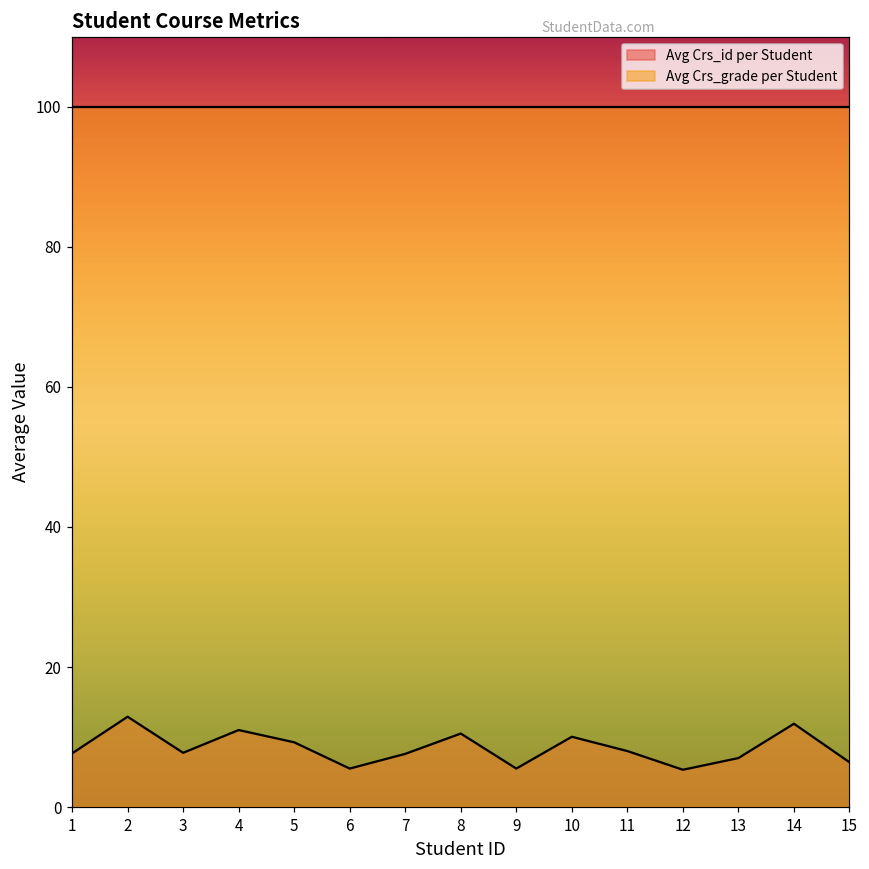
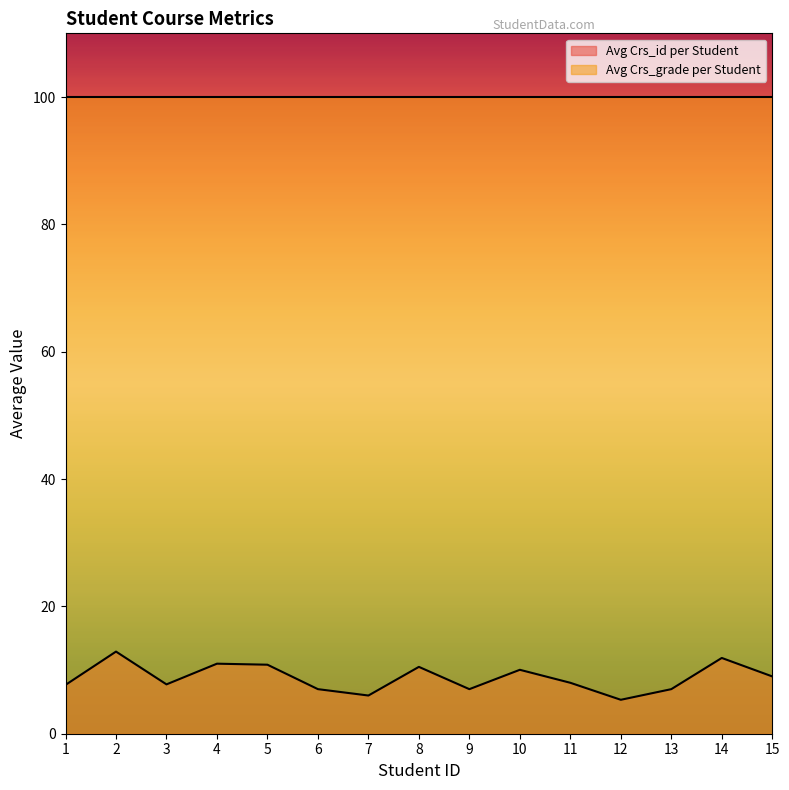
  {
    "Avg Crs_id per Student": {
      "1": 8,
      "2": 13,
      "3": 8,
      "4": 11,
-     "5": 9,
-     "6": 6,
-     "7": 8,
+     "5": 11,
+     "6": 7,
+     "7": 6,
      "8": 11,
-     "9": 6,
+     "9": 7,
      "10": 10,
      "11": 8,
      "12": 5,
      "13": 7,
      "14": 12,
-     "15": 6
+     "15": 9
    },
    "Avg Crs_grade per Student": {
      "1": 100,
      "2": 100,
      "3": 100,
      "4": 100,
      "5": 100,
      "6": 100,
      "7": 100,
      "8": 100,
      "9": 100,
      "10": 100,
      "11": 100,
      "12": 100,
      "13": 100,
      "14": 100,
      "15": 100
    }
  }
